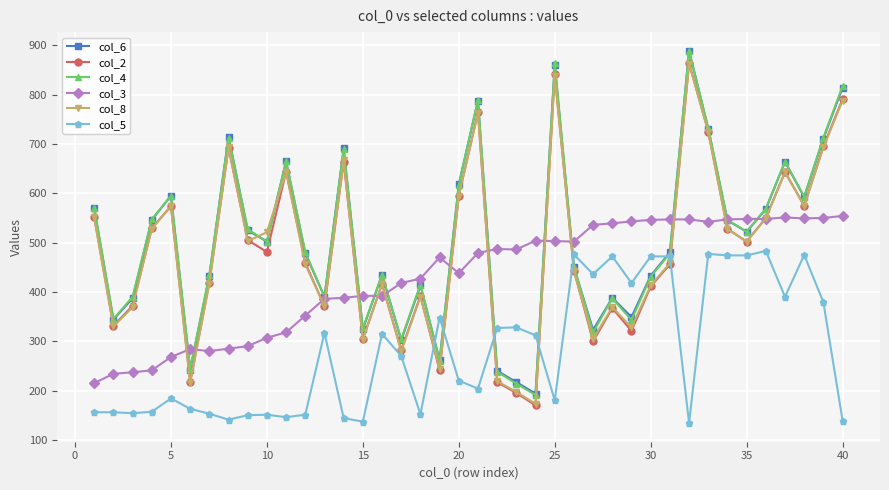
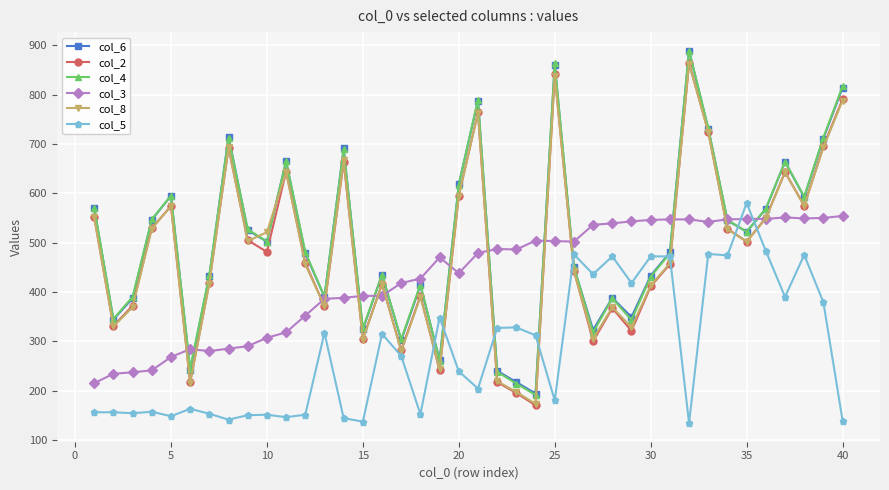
  {
    "col_2": {
      "10": 480
    },
    "col_3": {
      "5": 270,
      "10": 310,
      "15": 390,
      "20": 440,
      "25": 500,
      "30": 550,
      "35": 550,
      "40": 550
    },
    "col_8": {
      "10": 520
    },
    "col_5": {
-     "5": 180,
+     "5": 150,
      "10": 150,
      "15": 140,
-     "20": 220,
+     "20": 240,
      "25": 180,
      "30": 470,
-     "35": 470,
+     "35": 580,
      "40": 140
    }
  }
